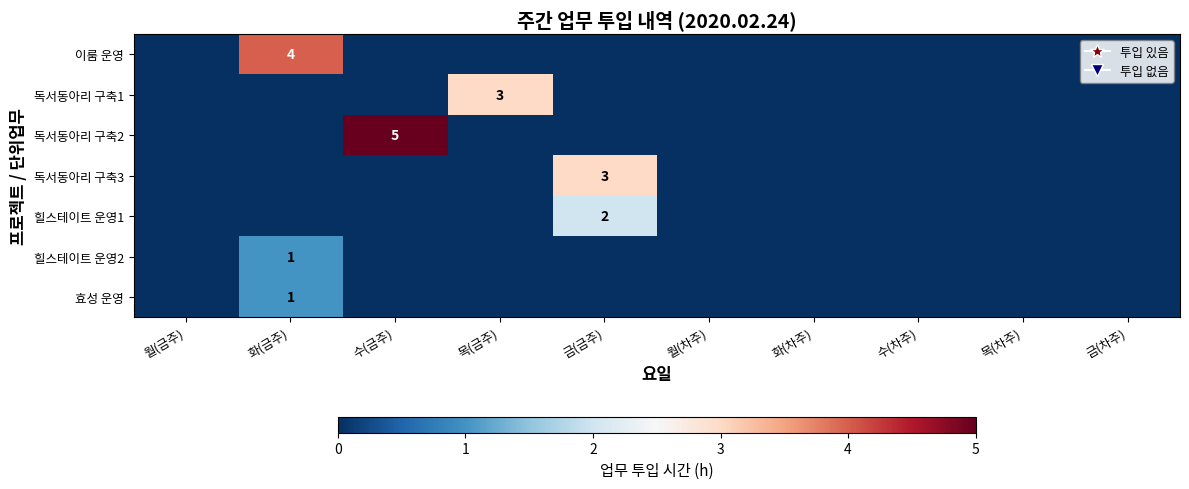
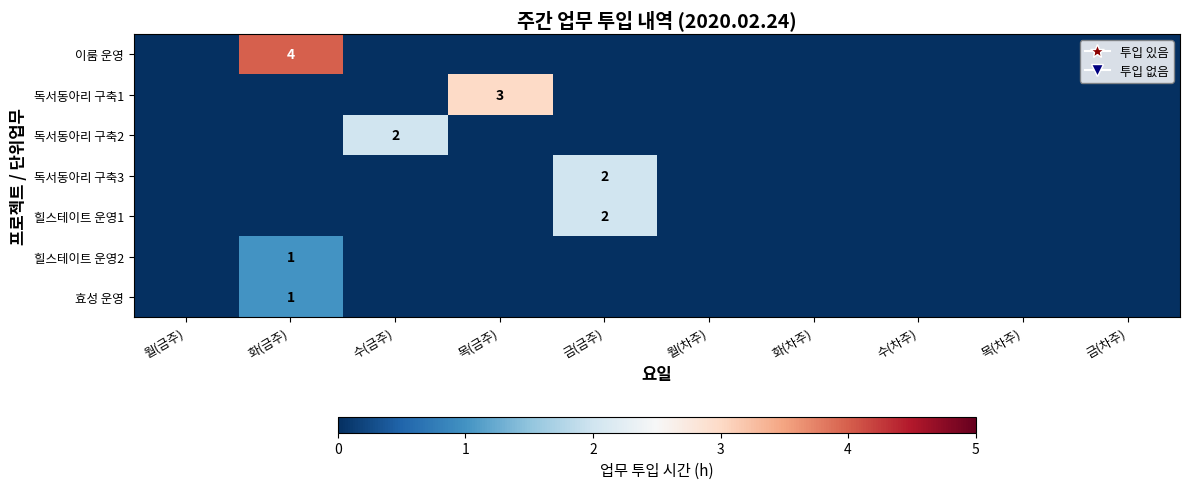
  {
    "이룸 운영": {
      "화(금주)": 4
    },
    "독서동아리 구축1": {
      "목(금주)": 3
    },
    "독서동아리 구축2": {
-     "수(금주)": 5
+     "수(금주)": 2
    },
    "독서동아리 구축3": {
-     "금(금주)": 3
+     "금(금주)": 2
    },
    "힐스테이트 운영1": {
      "금(금주)": 2
    },
    "힐스테이트 운영2": {
      "화(금주)": 1
    },
    "효성 운영": {
      "화(금주)": 1
    }
  }
